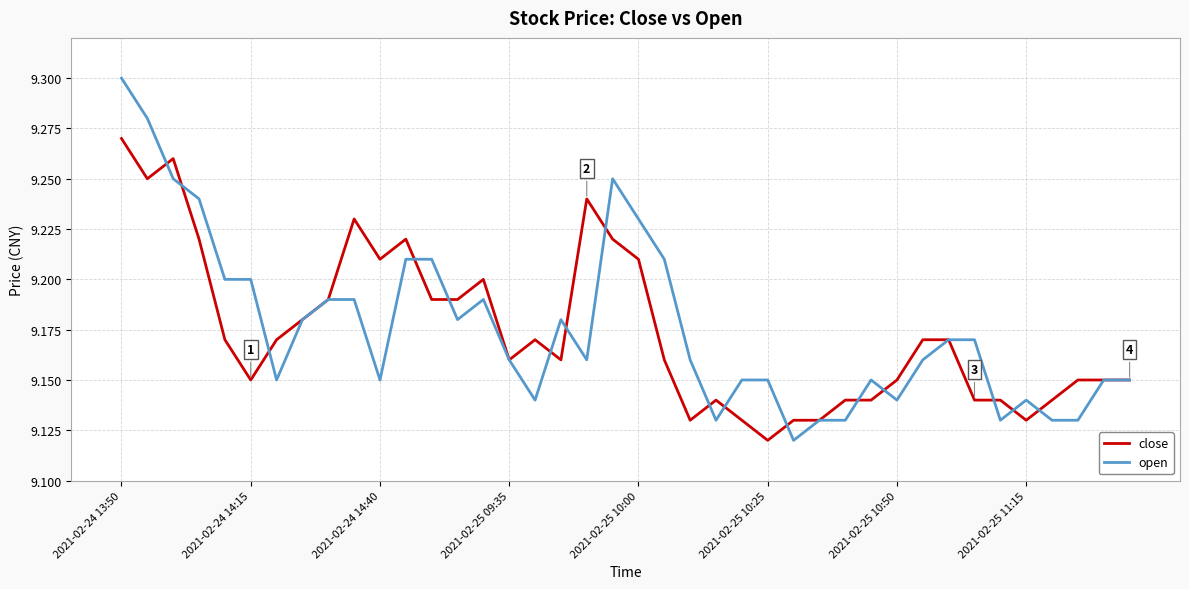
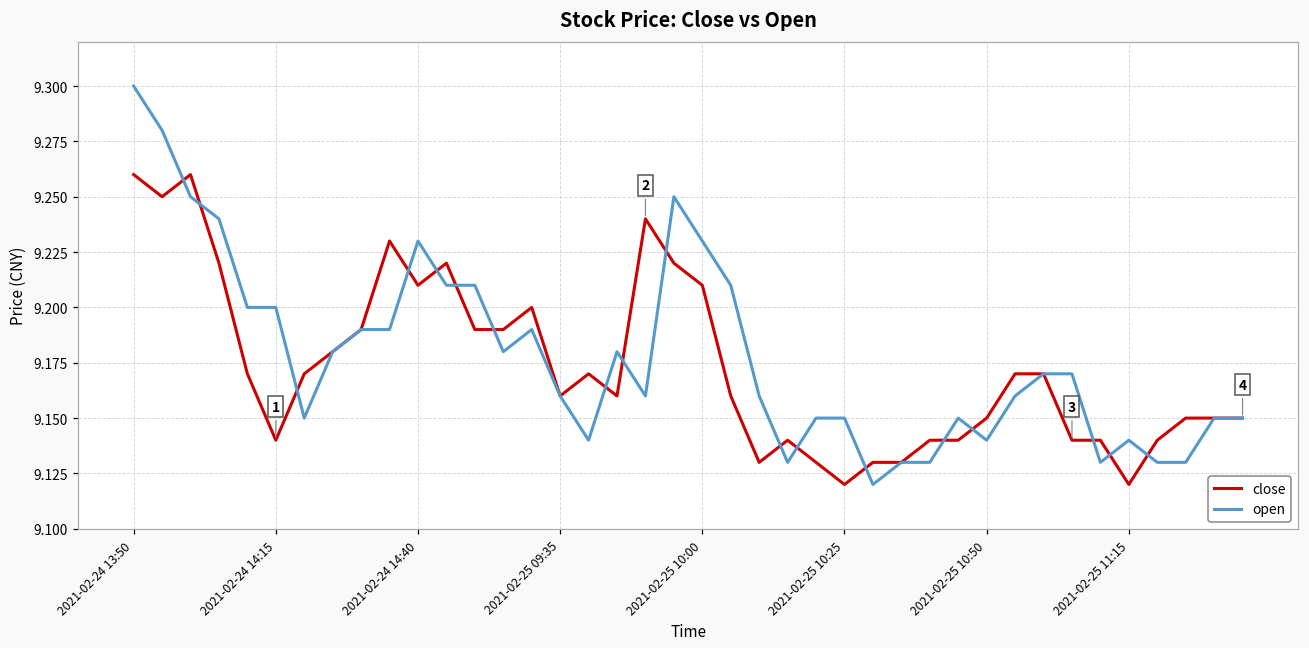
  {
    "close": {
-     "2021-02-24 13:50": 9.27,
-     "2021-02-24 14:15": 9.15,
+     "2021-02-24 13:50": 9.26,
+     "2021-02-24 14:15": 9.14,
      "2021-02-24 14:40": 9.21,
      "2021-02-25 10:00": 9.21,
      "2021-02-25 10:25": 9.12,
      "2021-02-25 10:50": 9.15,
-     "2021-02-25 11:15": 9.13
+     "2021-02-25 11:15": 9.12
    },
    "open": {
      "2021-02-24 13:50": 9.30,
      "2021-02-24 14:15": 9.20,
-     "2021-02-24 14:40": 9.15,
+     "2021-02-24 14:40": 9.23,
      "2021-02-25 10:00": 9.23,
      "2021-02-25 10:25": 9.15,
      "2021-02-25 10:50": 9.14,
      "2021-02-25 11:15": 9.14
    }
  }
